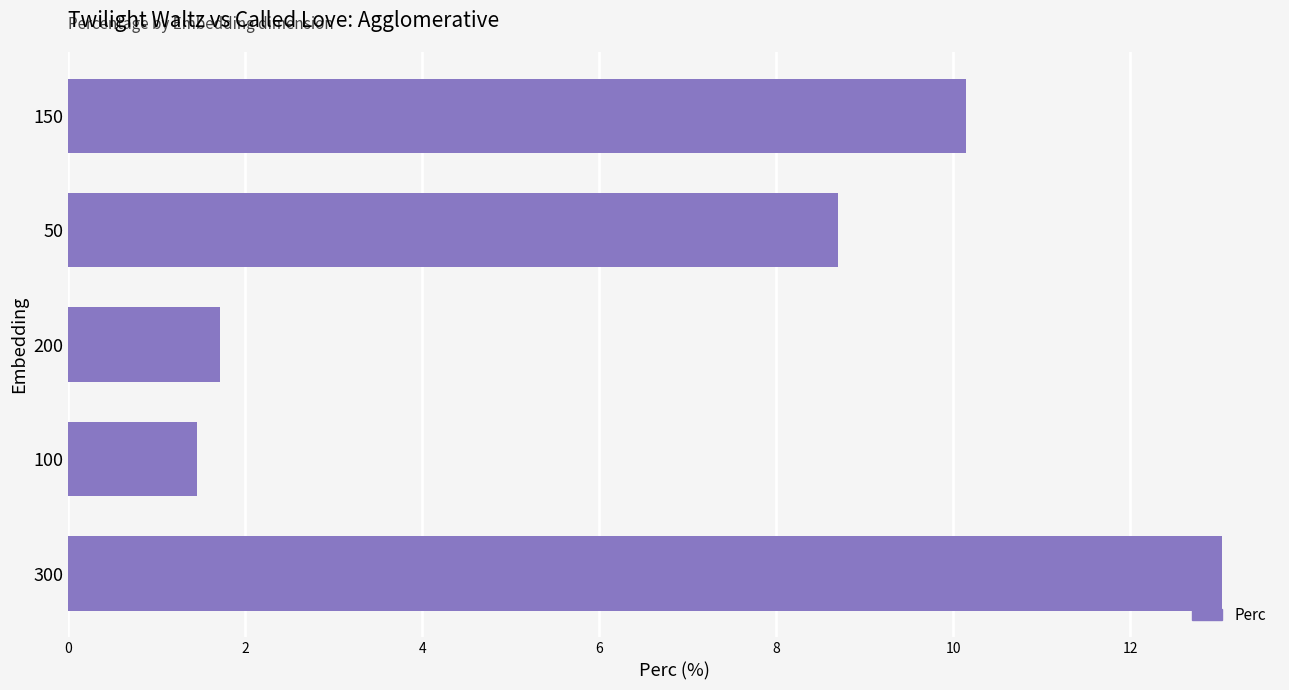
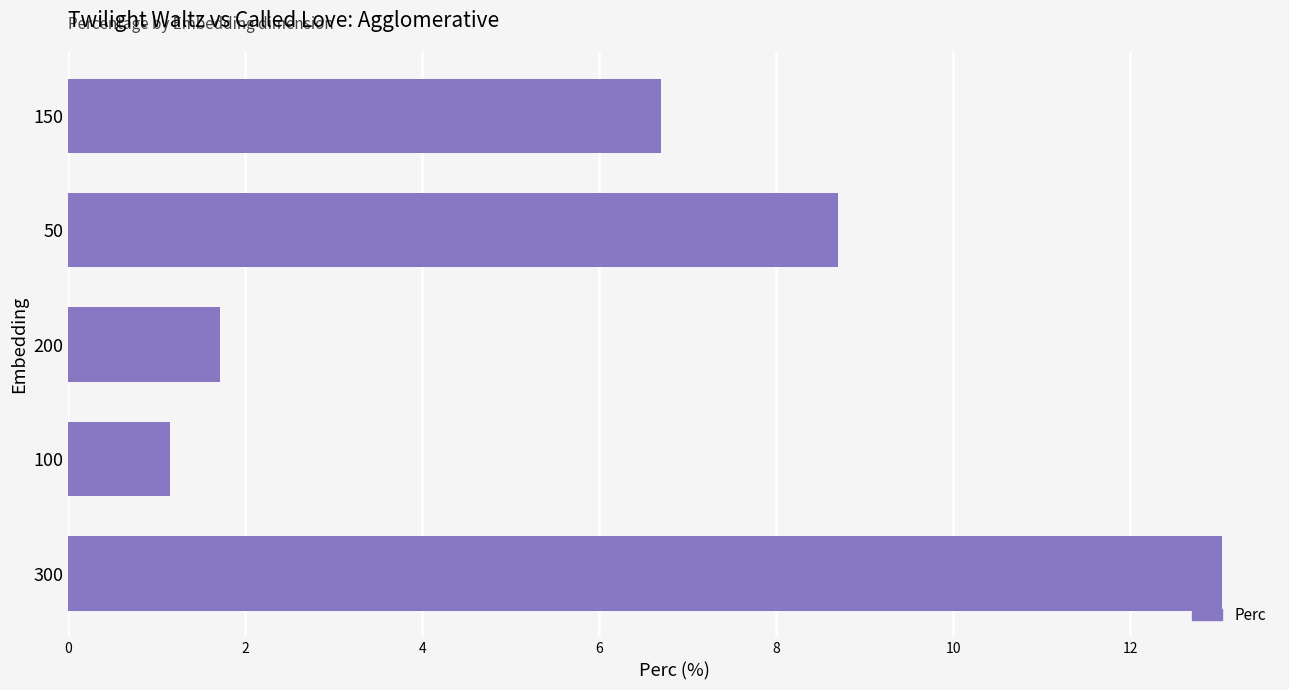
  {
-   "150": 10.1,
+   "150": 6.7,
    "50": 8.7,
    "200": 1.7,
-   "100": 1.5,
+   "100": 1.2,
    "300": 13.0
  }
